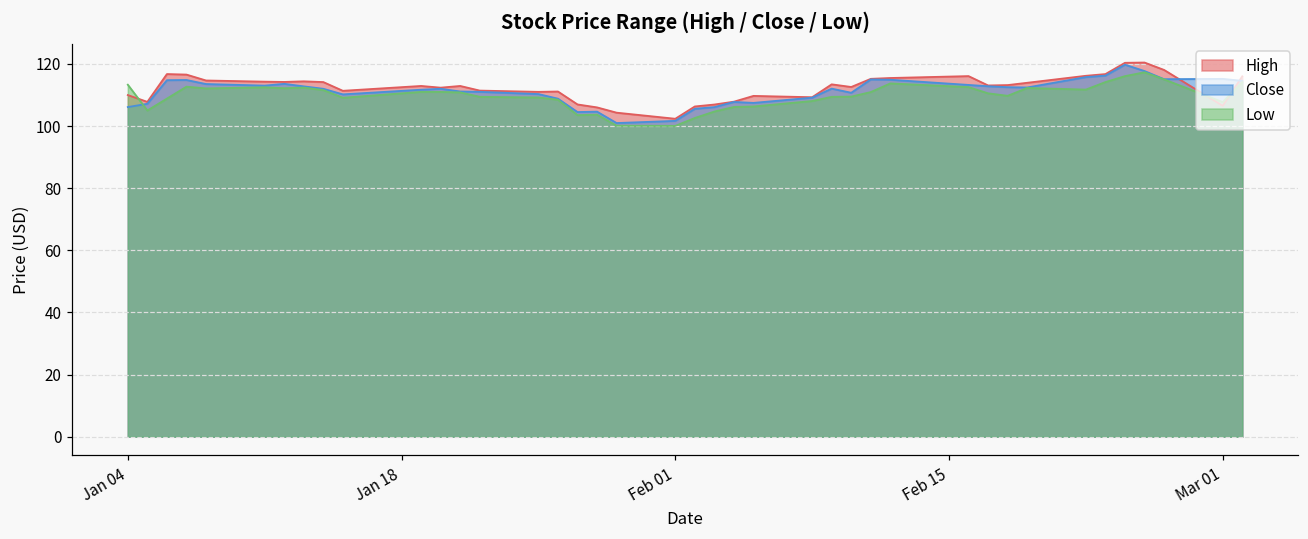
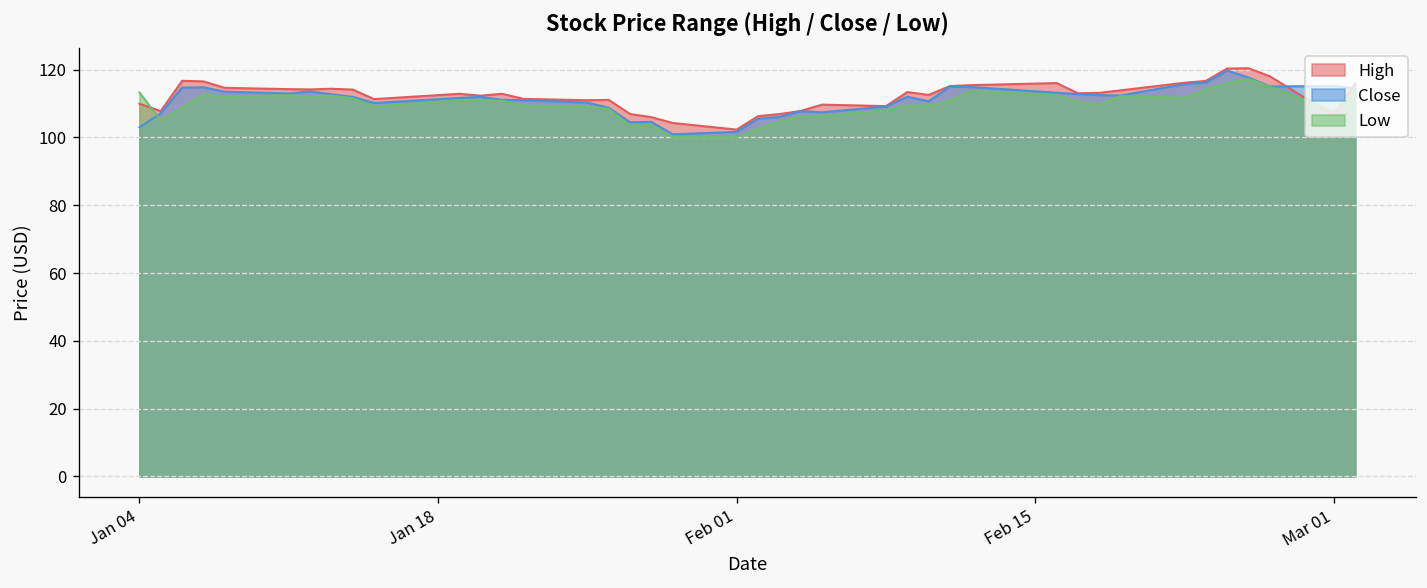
  {
    "High": {
      "Jan 04": 110
    },
    "Close": {
-     "Jan 04": 106
+     "Jan 04": 103
    },
    "Low": {
      "Jan 04": 113,
      "Feb 01": 100
    }
  }
